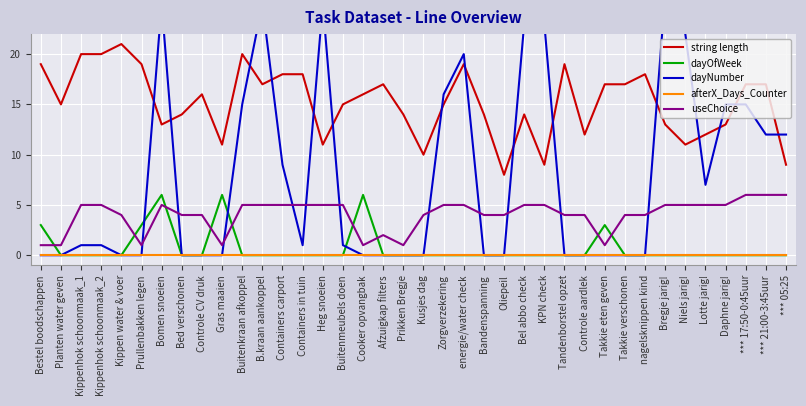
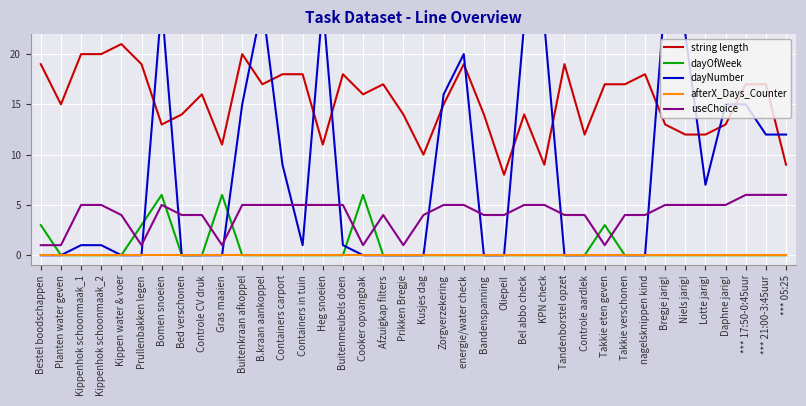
  {
    "string length": {
      "Bestel boodschappen": 19,
      "Planten water geven": 15,
      "Kippenhok schoonmaak_1": 20,
      "Kippenhok schoonmaak_2": 20,
      "Kippen water & voer": 21,
      "Prullenbakken legen": 19,
      "Bomen snoeien": 13,
      "Bed verschonen": 14,
      "Controle CV druk": 16,
      "Gras maaien": 11,
      "Buitenkraan afkoppel": 20,
      "B.kraan aankoppel": 17,
      "Containers carport": 18,
      "Containers in tuin": 18,
      "Heg snoeien": 11,
-     "Buitenmeubels doen": 15,
+     "Buitenmeubels doen": 18,
      "Cooker opvangbak": 16,
      "Afzuigkap filters": 17,
      "Prikken Bregje": 14,
      "Kusjes dag": 10,
      "Zorgverzekering": 15,
      "energie/water check": 19,
      "Bandenspanning": 14,
      "Oliepeil": 8,
      "Bel abbo check": 14,
      "KPN check": 9,
      "Tandenborstel opzet": 19,
      "Controle aardlek": 12,
      "Takkie eten geven": 17,
      "Takkie verschonen": 17,
      "nagelsknippen kind": 18,
      "Bregje jarig!": 13,
-     "Niels jarig!": 11,
+     "Niels jarig!": 12,
      "Lotte jarig!": 12,
      "Daphne jarig!": 13,
      "*** 05:25": 9
    },
    "dayOfWeek": {
      "Bestel boodschappen": 3,
      "Prullenbakken legen": 3,
      "Bomen snoeien": 6,
      "Gras maaien": 6,
      "Cooker opvangbak": 6,
      "Takkie eten geven": 3
    },
    "dayNumber": {
      "Kippenhok schoonmaak_1": 1,
      "Kippenhok schoonmaak_2": 1,
      "Buitenkraan afkoppel": 15,
      "Containers carport": 9,
      "Containers in tuin": 1,
      "Buitenmeubels doen": 1,
      "Zorgverzekering": 16,
      "energie/water check": 20,
      "Niels jarig!": 22,
      "Lotte jarig!": 7,
      "*** 21:00-3:45uur": 12,
      "*** 05:25": 12
    },
    "afterX_Days_Counter": {
      "Bomen snoeien": 0
    },
    "useChoice": {
      "Bestel boodschappen": 1,
      "Planten water geven": 1,
      "Kippenhok schoonmaak_1": 5,
      "Kippenhok schoonmaak_2": 5,
      "Kippen water & voer": 4,
      "Prullenbakken legen": 1,
      "Bomen snoeien": 5,
      "Bed verschonen": 4,
      "Controle CV druk": 4,
      "Gras maaien": 1,
      "Buitenkraan afkoppel": 5,
      "B.kraan aankoppel": 5,
      "Containers carport": 5,
      "Containers in tuin": 5,
      "Heg snoeien": 5,
      "Buitenmeubels doen": 5,
      "Cooker opvangbak": 1,
-     "Afzuigkap filters": 2,
+     "Afzuigkap filters": 4,
      "Prikken Bregje": 1,
      "Kusjes dag": 4,
      "Zorgverzekering": 5,
      "energie/water check": 5,
      "Bandenspanning": 4,
      "Oliepeil": 4,
      "Bel abbo check": 5,
      "KPN check": 5,
      "Tandenborstel opzet": 4,
      "Controle aardlek": 4,
      "Takkie eten geven": 1,
      "Takkie verschonen": 4,
      "nagelsknippen kind": 4,
      "Bregje jarig!": 5,
      "Niels jarig!": 5,
      "Lotte jarig!": 5,
      "Daphne jarig!": 5,
      "*** 17:50-0:45uur": 6,
      "*** 21:00-3:45uur": 6,
      "*** 05:25": 6
    }
  }
